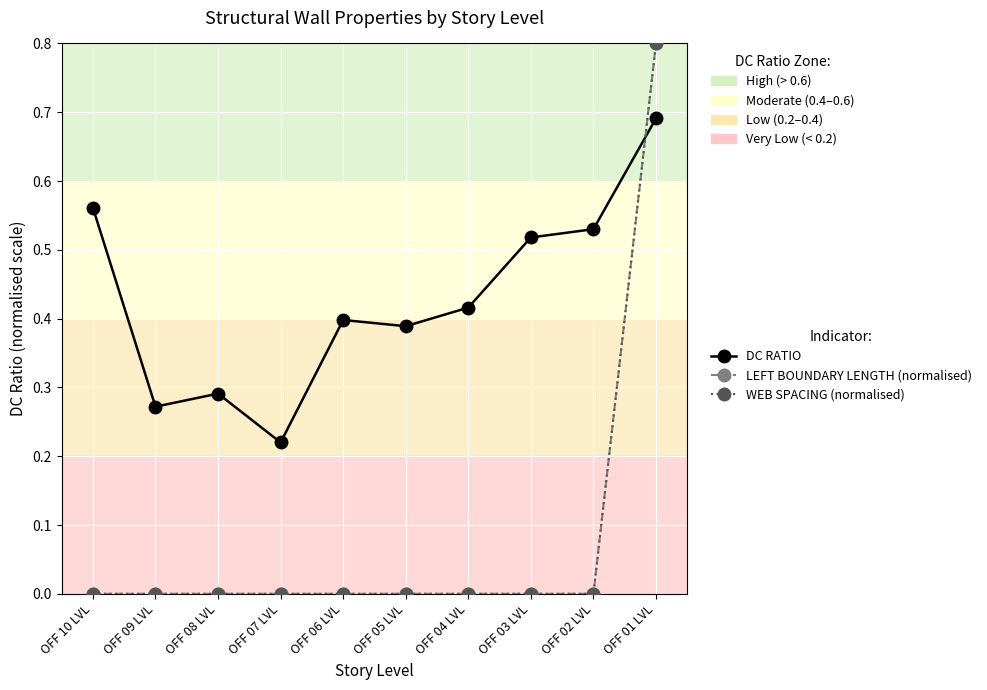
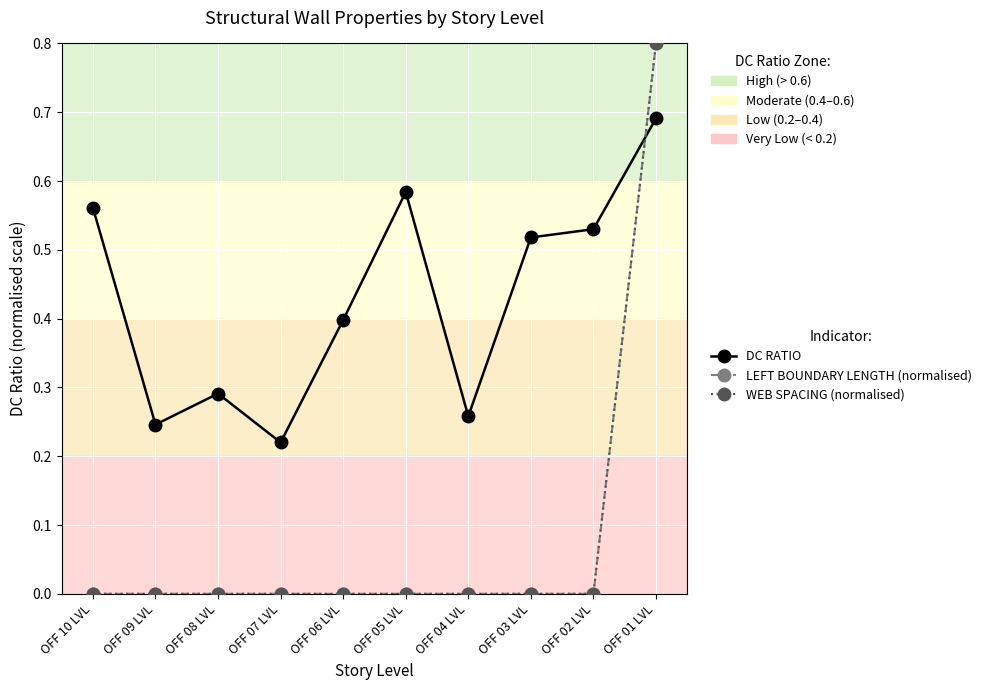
  {
    "DC RATIO": {
      "OFF 10 LVL": 0.56,
-     "OFF 09 LVL": 0.27,
+     "OFF 09 LVL": 0.25,
      "OFF 08 LVL": 0.29,
      "OFF 07 LVL": 0.22,
      "OFF 06 LVL": 0.40,
-     "OFF 05 LVL": 0.39,
-     "OFF 04 LVL": 0.42,
+     "OFF 05 LVL": 0.58,
+     "OFF 04 LVL": 0.26,
      "OFF 03 LVL": 0.52,
      "OFF 02 LVL": 0.53,
      "OFF 01 LVL": 0.69
    },
    "WEB SPACING (normalised)": {
      "OFF 10 LVL": 0.00,
      "OFF 09 LVL": 0.00,
      "OFF 08 LVL": 0.00,
      "OFF 07 LVL": 0.00,
      "OFF 06 LVL": 0.00,
      "OFF 05 LVL": 0.00,
      "OFF 04 LVL": 0.00,
      "OFF 03 LVL": 0.00,
      "OFF 02 LVL": 0.00,
      "OFF 01 LVL": 0.80
    }
  }
